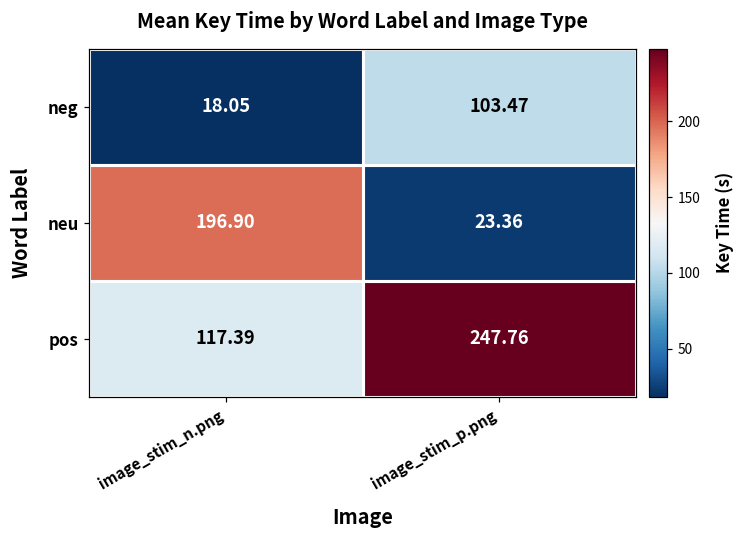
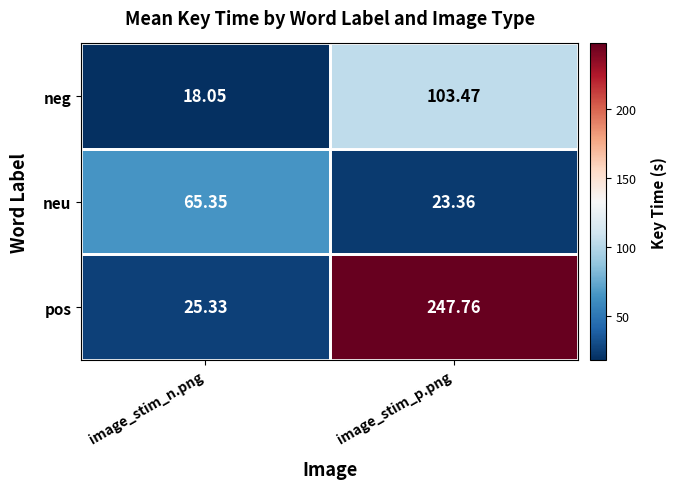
  {
    "neg": {
      "image_stim_n.png": 18.05,
      "image_stim_p.png": 103.47
    },
    "neu": {
-     "image_stim_n.png": 196.90,
+     "image_stim_n.png": 65.35,
      "image_stim_p.png": 23.36
    },
    "pos": {
-     "image_stim_n.png": 117.39,
+     "image_stim_n.png": 25.33,
      "image_stim_p.png": 247.76
    }
  }
